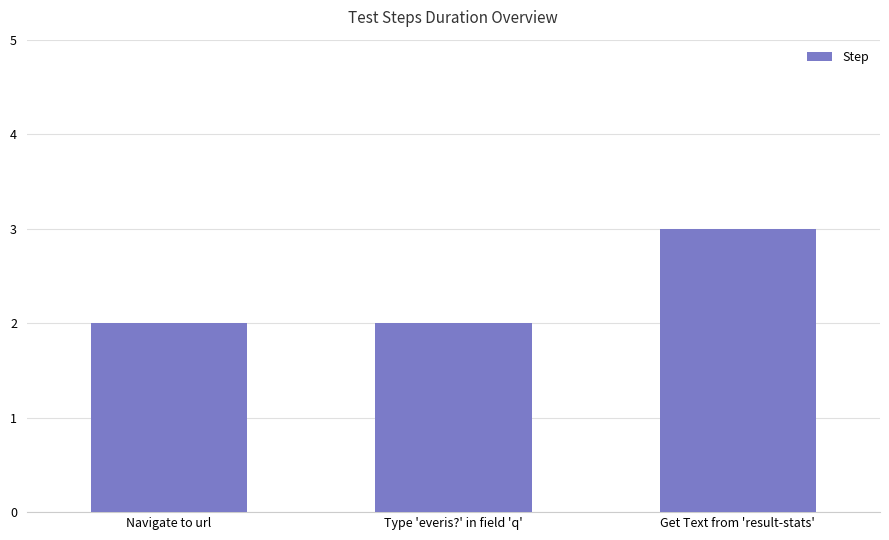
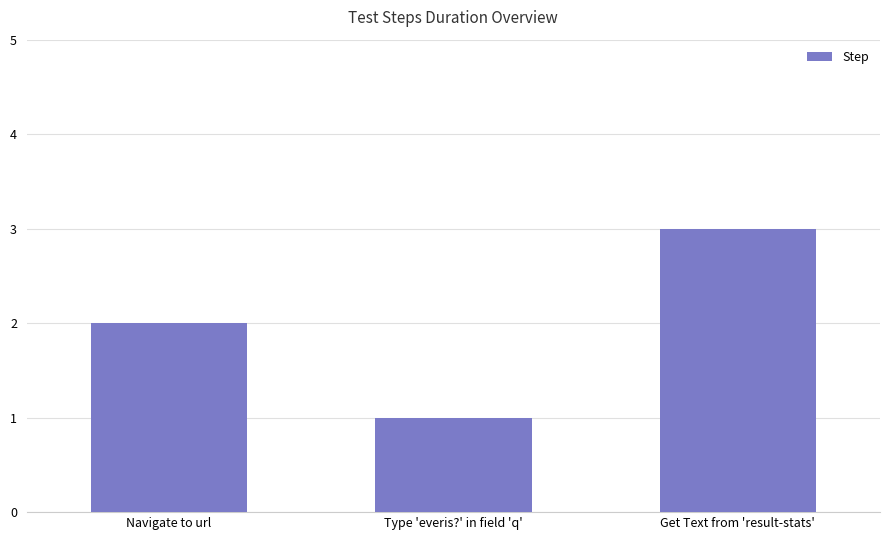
  {
    "Navigate to url": 2,
-   "Type 'everis?' in field 'q'": 2,
+   "Type 'everis?' in field 'q'": 1,
    "Get Text from 'result-stats'": 3
  }
